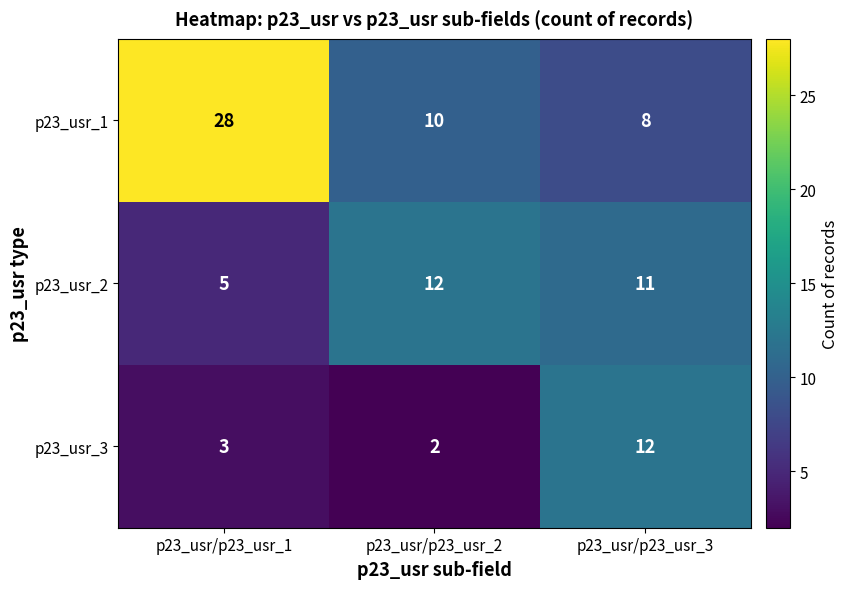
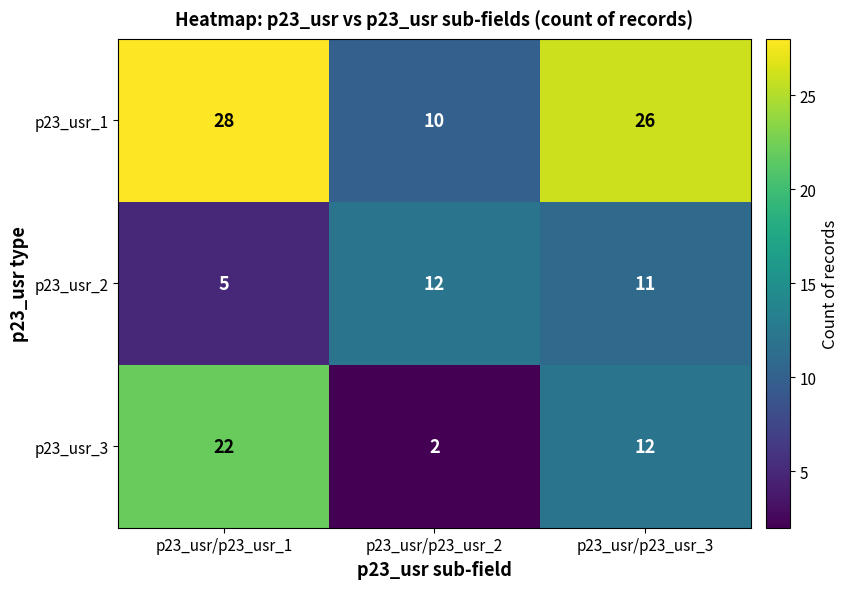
  {
    "p23_usr_1": {
      "p23_usr/p23_usr_1": 28,
      "p23_usr/p23_usr_2": 10,
-     "p23_usr/p23_usr_3": 8
+     "p23_usr/p23_usr_3": 26
    },
    "p23_usr_2": {
      "p23_usr/p23_usr_1": 5,
      "p23_usr/p23_usr_2": 12,
      "p23_usr/p23_usr_3": 11
    },
    "p23_usr_3": {
-     "p23_usr/p23_usr_1": 3,
+     "p23_usr/p23_usr_1": 22,
      "p23_usr/p23_usr_2": 2,
      "p23_usr/p23_usr_3": 12
    }
  }
